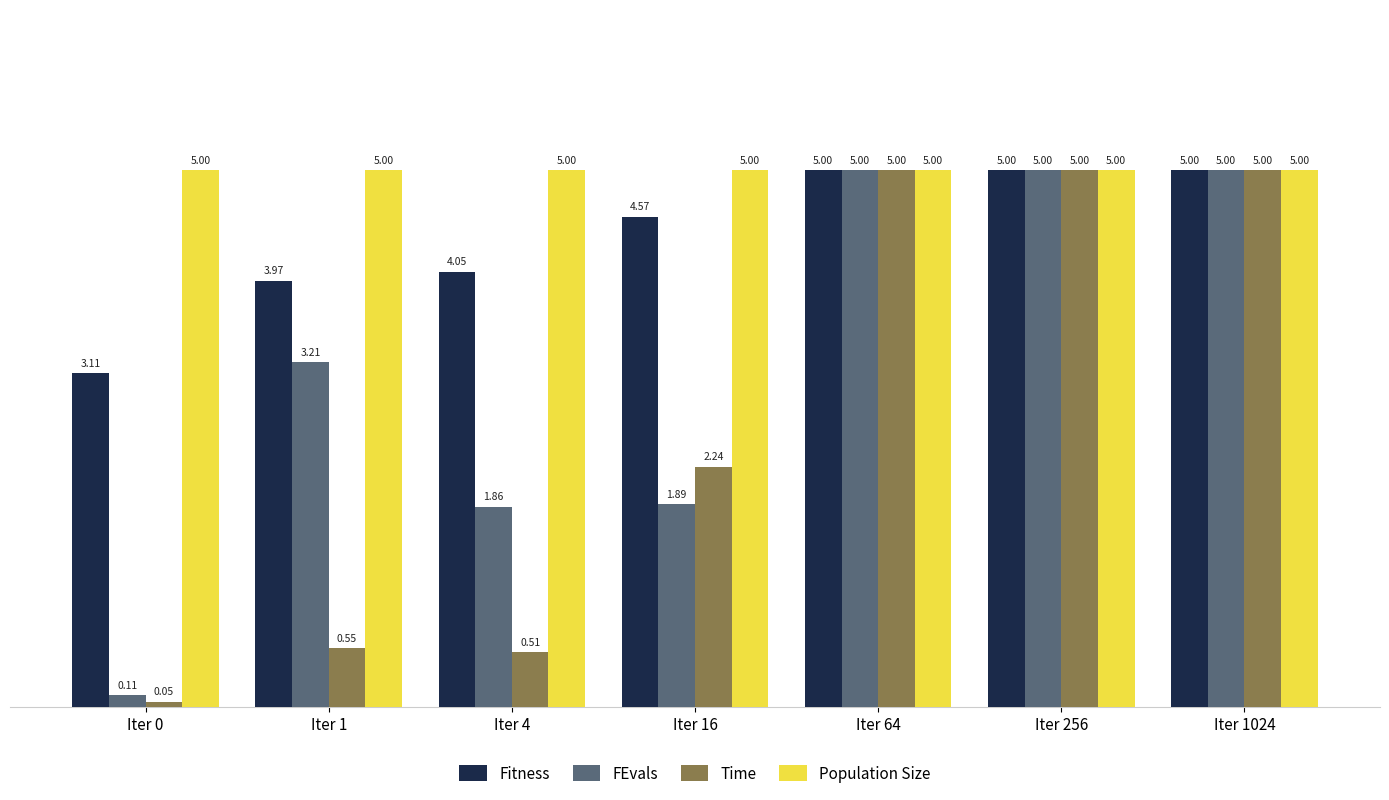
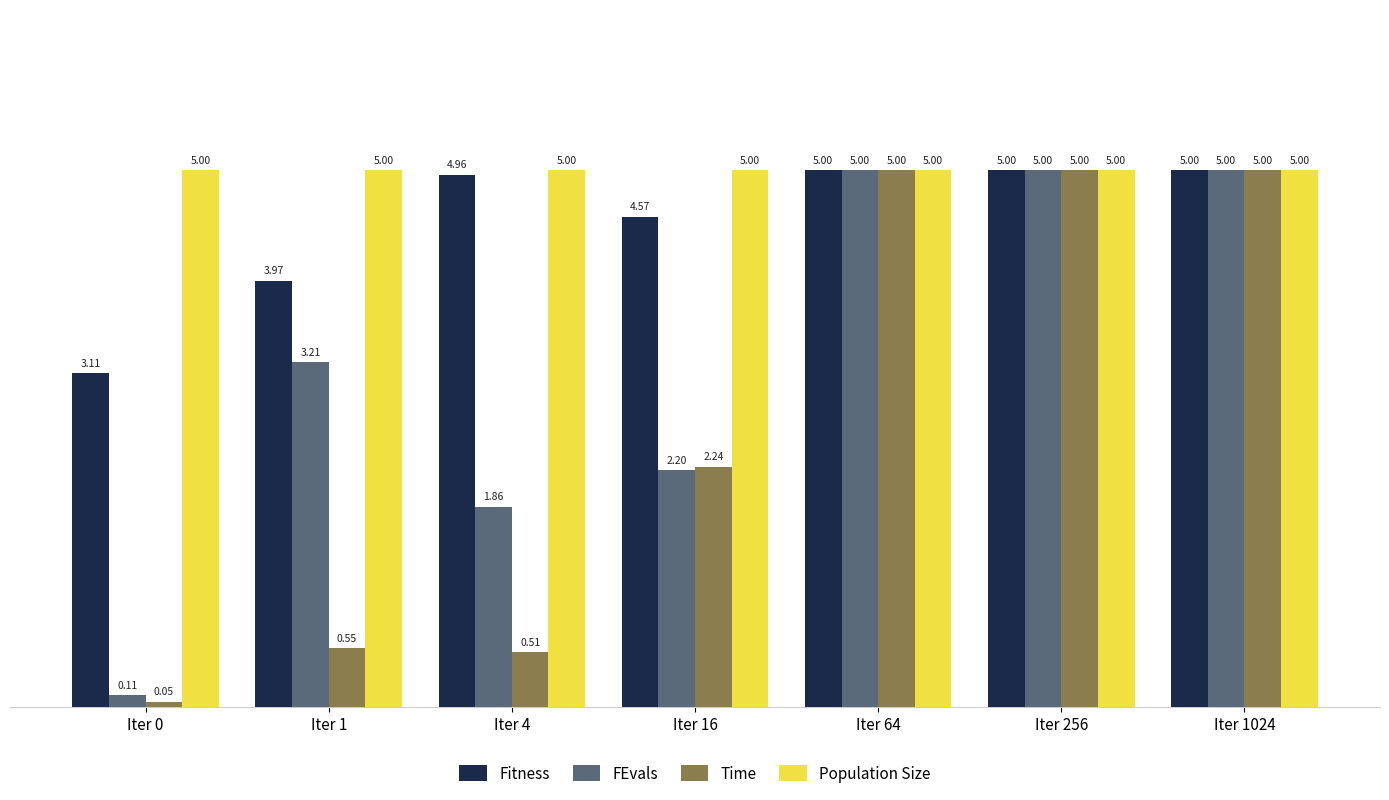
  {
    "Fitness": {
      "Iter 0": 3.11,
      "Iter 1": 3.97,
-     "Iter 4": 4.05,
+     "Iter 4": 4.96,
      "Iter 16": 4.57,
      "Iter 64": 5.00,
      "Iter 256": 5.00,
      "Iter 1024": 5.00
    },
    "FEvals": {
      "Iter 0": 0.11,
      "Iter 1": 3.21,
      "Iter 4": 1.86,
-     "Iter 16": 1.89,
+     "Iter 16": 2.20,
      "Iter 64": 5.00,
      "Iter 256": 5.00,
      "Iter 1024": 5.00
    },
    "Time": {
      "Iter 0": 0.05,
      "Iter 1": 0.55,
      "Iter 4": 0.51,
      "Iter 16": 2.24,
      "Iter 64": 5.00,
      "Iter 256": 5.00,
      "Iter 1024": 5.00
    },
    "Population Size": {
      "Iter 0": 5.00,
      "Iter 1": 5.00,
      "Iter 4": 5.00,
      "Iter 16": 5.00,
      "Iter 64": 5.00,
      "Iter 256": 5.00,
      "Iter 1024": 5.00
    }
  }
